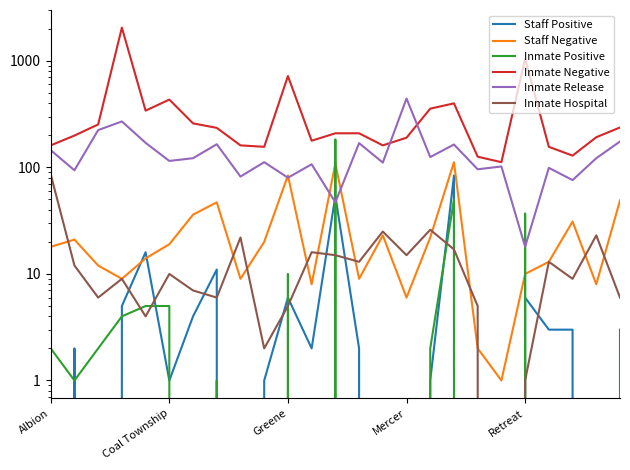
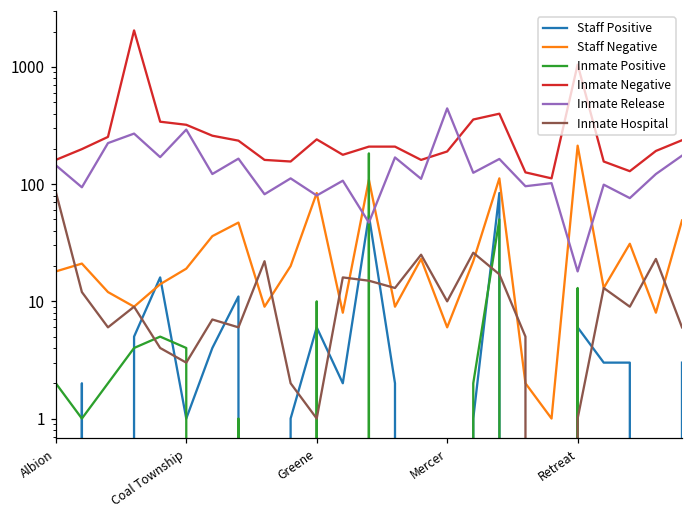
  {
    "Staff Positive": {
      "Coal Township": 1,
      "Greene": 6,
      "Retreat": 6
    },
    "Staff Negative": {
      "Albion": 18,
      "Coal Township": 19,
      "Mercer": 6,
-     "Retreat": 10
+     "Retreat": 210
    },
    "Inmate Positive": {
      "Albion": 2,
-     "Coal Township": 5,
+     "Coal Township": 4,
      "Greene": 10,
-     "Retreat": 37
+     "Retreat": 13
    },
    "Inmate Negative": {
      "Albion": 160,
-     "Coal Township": 430,
-     "Greene": 700,
+     "Coal Township": 320,
+     "Greene": 240,
      "Mercer": 190
    },
    "Inmate Release": {
      "Albion": 150,
-     "Coal Township": 120,
+     "Coal Township": 290,
      "Mercer": 440,
      "Retreat": 18
    },
    "Inmate Hospital": {
      "Albion": 90,
-     "Coal Township": 10,
-     "Greene": 5,
-     "Mercer": 15,
+     "Coal Township": 3,
+     "Greene": 1,
+     "Mercer": 10,
      "Retreat": 1
    }
  }
